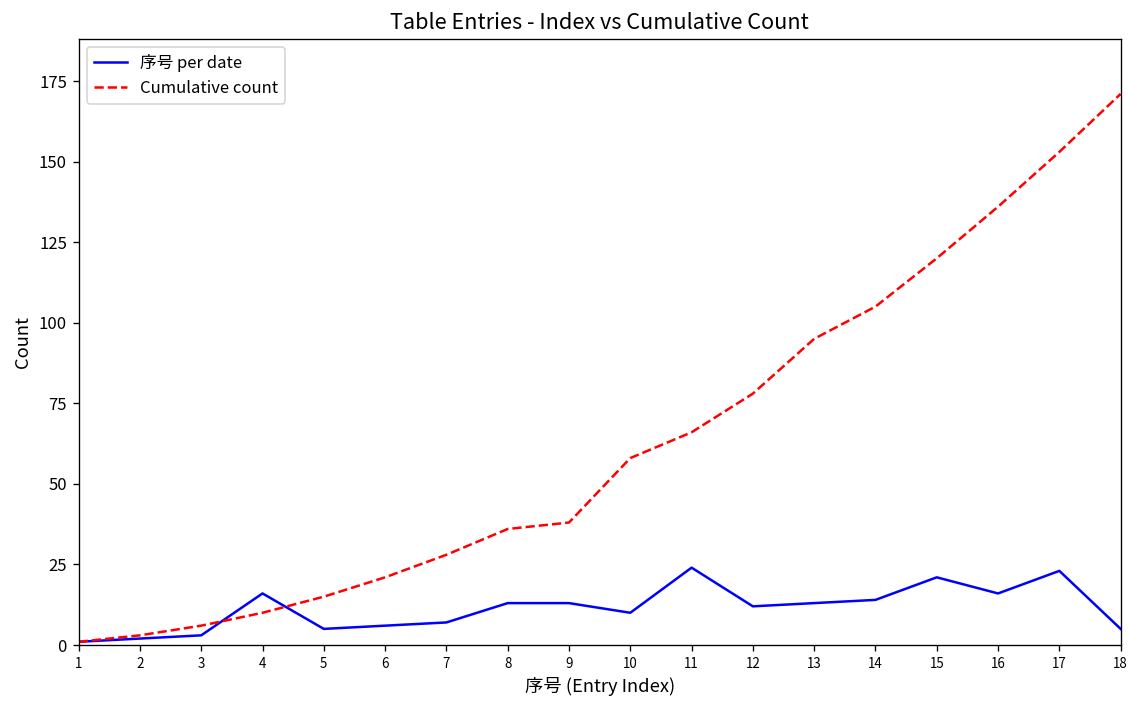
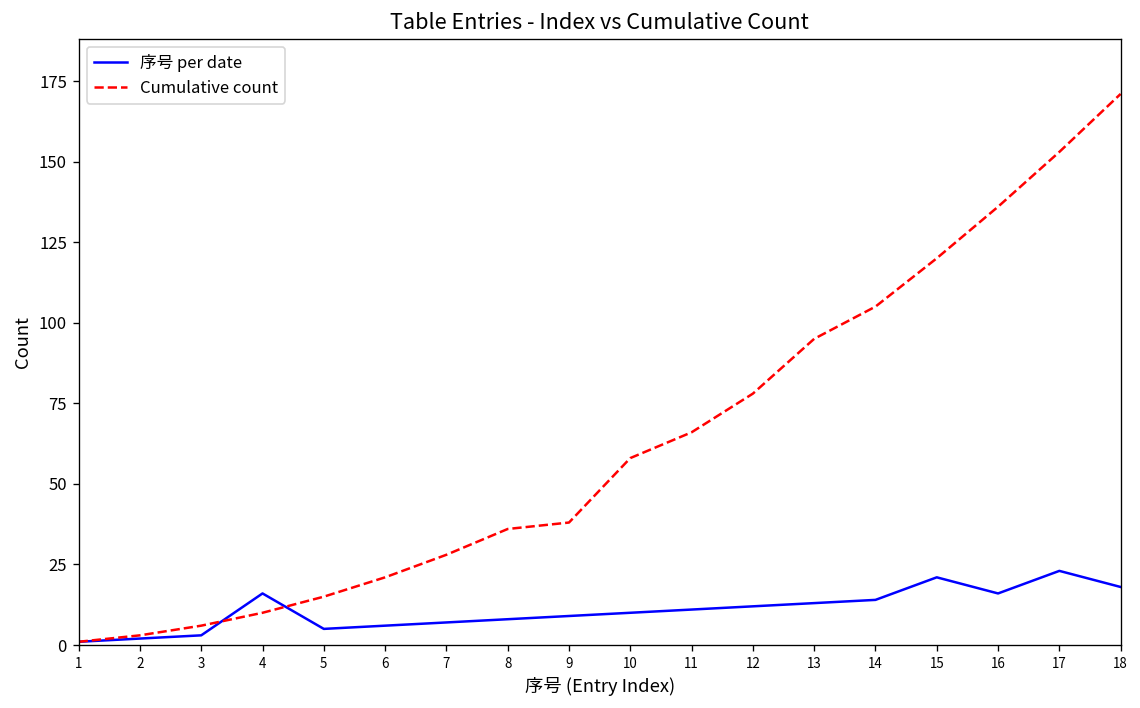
  {
    "序号 per date": {
      "2": 2,
      "3": 3,
      "4": 16,
      "5": 5,
      "6": 6,
      "7": 7,
-     "8": 13,
-     "9": 13,
+     "8": 8,
+     "9": 9,
      "10": 10,
-     "11": 24,
+     "11": 11,
      "12": 12,
      "13": 13,
      "14": 14,
      "15": 21,
      "16": 16,
      "17": 23,
-     "18": 5
+     "18": 18
    },
    "Cumulative count": {
      "2": 3,
      "3": 6,
      "4": 10,
      "5": 15,
      "6": 21,
      "7": 28,
      "8": 36,
      "9": 38,
      "10": 58,
      "11": 66,
      "12": 78,
      "13": 95,
      "14": 105,
      "15": 120,
      "16": 136,
      "17": 153,
      "18": 171
    }
  }
